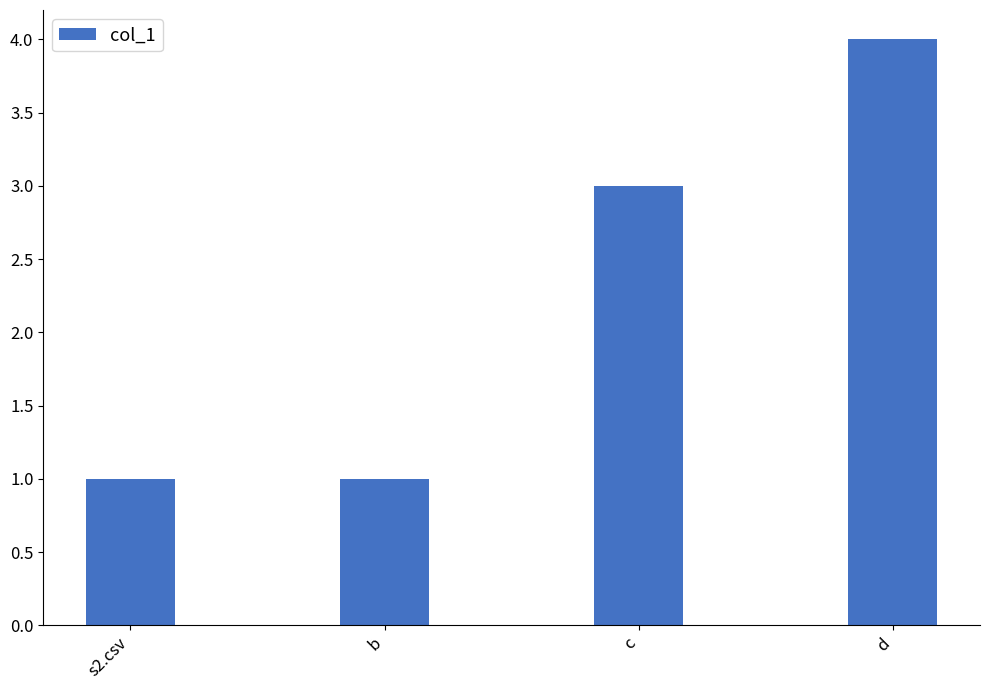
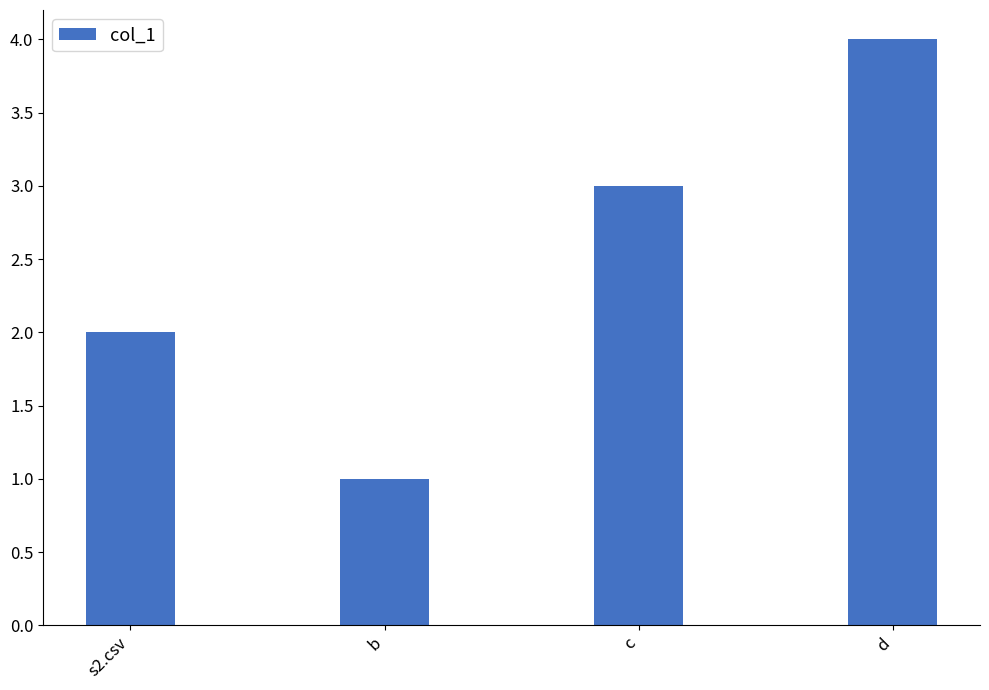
  {
-   "s2.csv": 1,
+   "s2.csv": 2,
    "b": 1,
    "c": 3,
    "d": 4
  }
